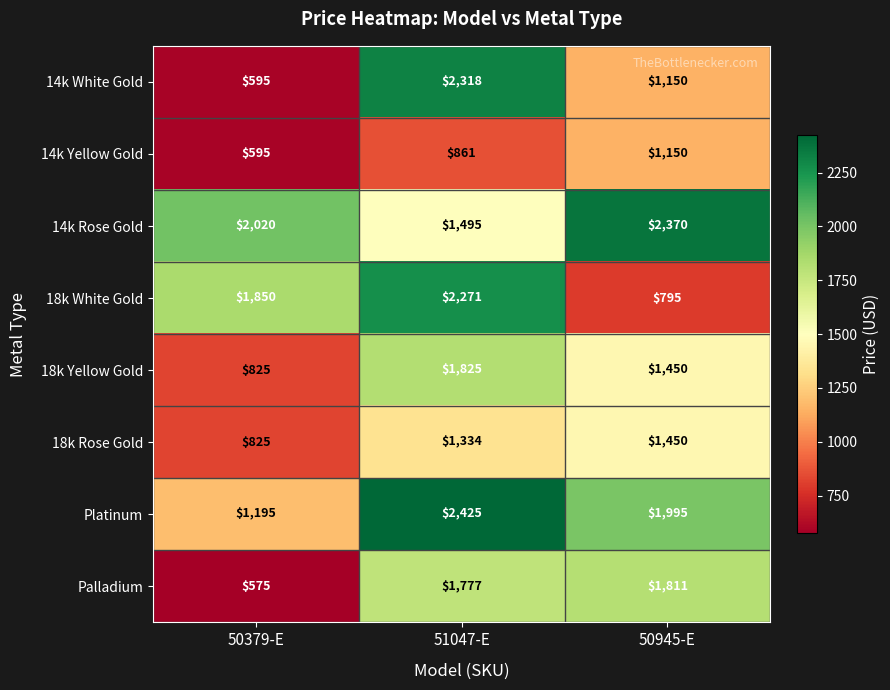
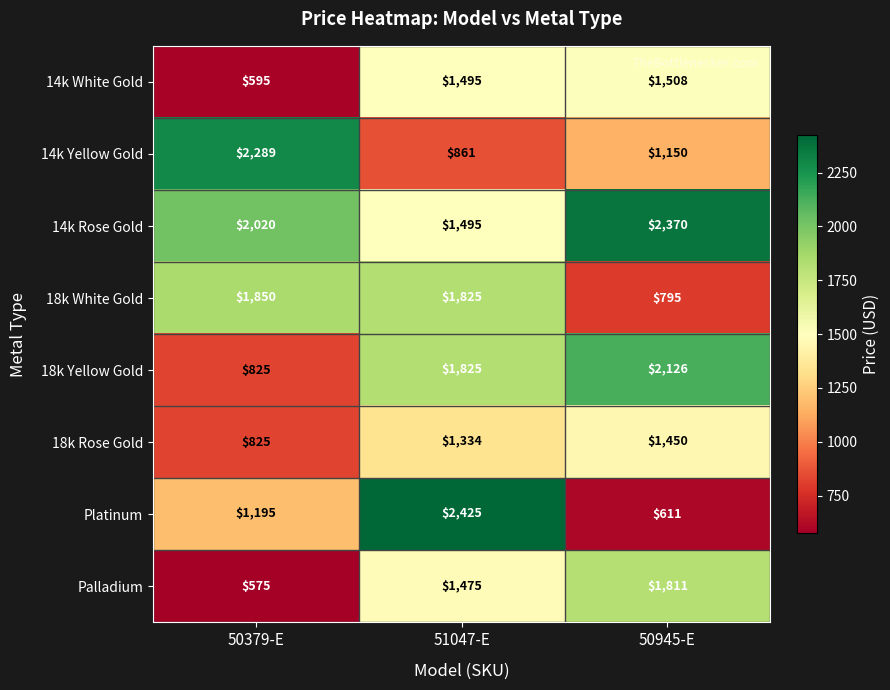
  {
    "14k White Gold": {
      "50379-E": "$595",
-     "51047-E": "$2,318",
-     "50945-E": "$1,150"
+     "51047-E": "$1,495",
+     "50945-E": "$1,508"
    },
    "14k Yellow Gold": {
-     "50379-E": "$595",
+     "50379-E": "$2,289",
      "51047-E": "$861",
      "50945-E": "$1,150"
    },
    "14k Rose Gold": {
      "50379-E": "$2,020",
      "51047-E": "$1,495",
      "50945-E": "$2,370"
    },
    "18k White Gold": {
      "50379-E": "$1,850",
-     "51047-E": "$2,271",
+     "51047-E": "$1,825",
      "50945-E": "$795"
    },
    "18k Yellow Gold": {
      "50379-E": "$825",
      "51047-E": "$1,825",
-     "50945-E": "$1,450"
+     "50945-E": "$2,126"
    },
    "18k Rose Gold": {
      "50379-E": "$825",
      "51047-E": "$1,334",
      "50945-E": "$1,450"
    },
    "Platinum": {
      "50379-E": "$1,195",
      "51047-E": "$2,425",
-     "50945-E": "$1,995"
+     "50945-E": "$611"
    },
    "Palladium": {
      "50379-E": "$575",
-     "51047-E": "$1,777",
+     "51047-E": "$1,475",
      "50945-E": "$1,811"
    }
  }
